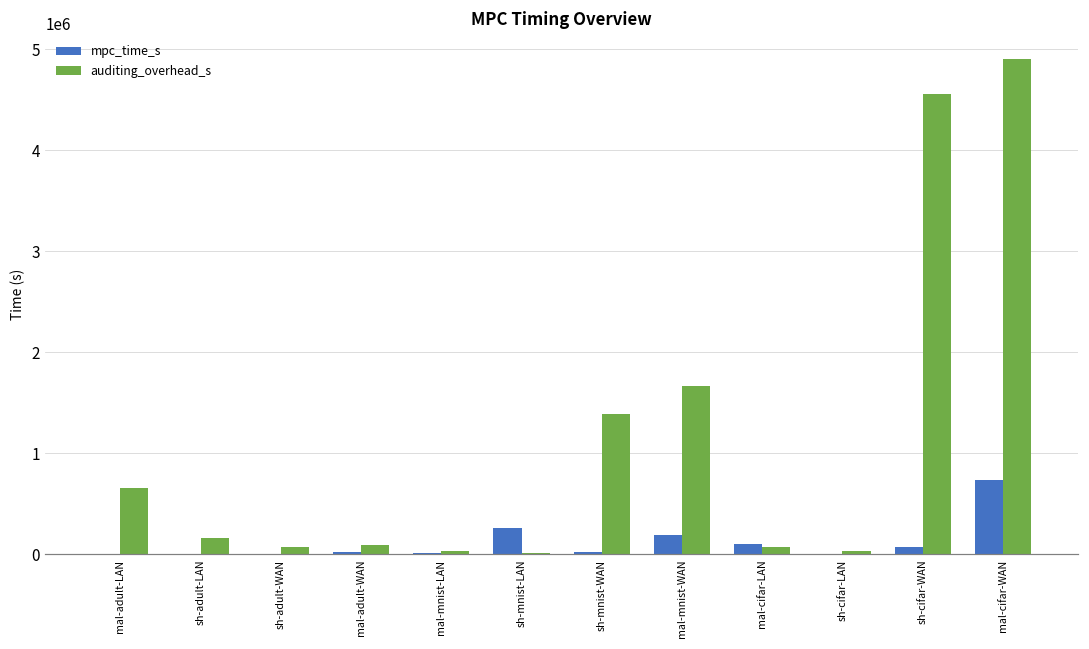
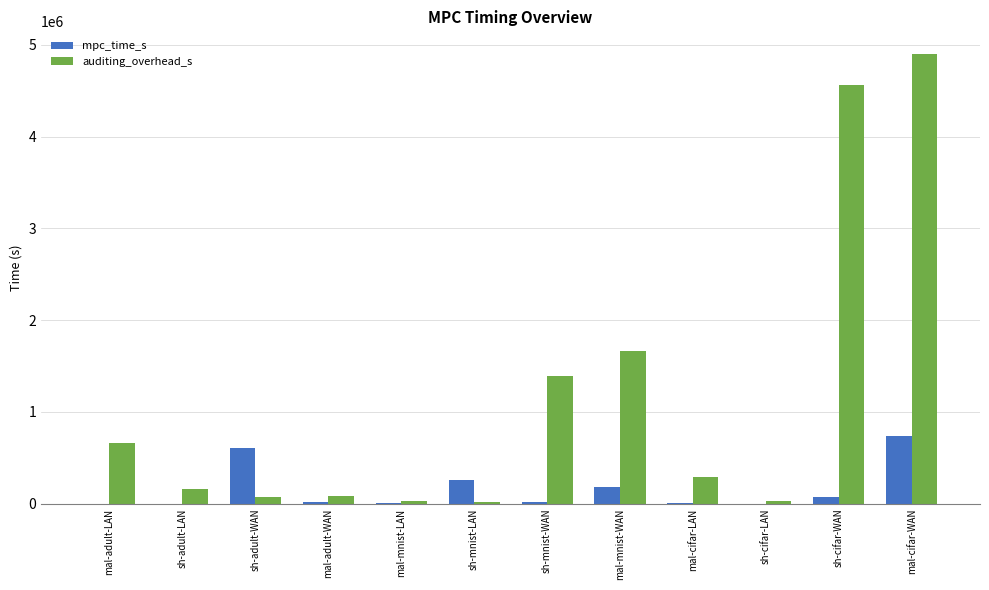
  {
    "mpc_time_s": {
-     "sh-adult-WAN": 0,
+     "sh-adult-WAN": 600000,
      "sh-mnist-LAN": 300000,
      "mal-mnist-WAN": 200000,
-     "mal-cifar-LAN": 100000,
+     "mal-cifar-LAN": 0,
      "sh-cifar-WAN": 100000,
      "mal-cifar-WAN": 700000
    },
    "auditing_overhead_s": {
      "mal-adult-LAN": 700000,
      "sh-adult-LAN": 200000,
      "sh-adult-WAN": 100000,
      "mal-adult-WAN": 100000,
      "sh-mnist-WAN": 1400000,
      "mal-mnist-WAN": 1700000,
-     "mal-cifar-LAN": 100000,
+     "mal-cifar-LAN": 300000,
      "sh-cifar-LAN": 0,
      "sh-cifar-WAN": 4600000,
      "mal-cifar-WAN": 4900000
    }
  }
